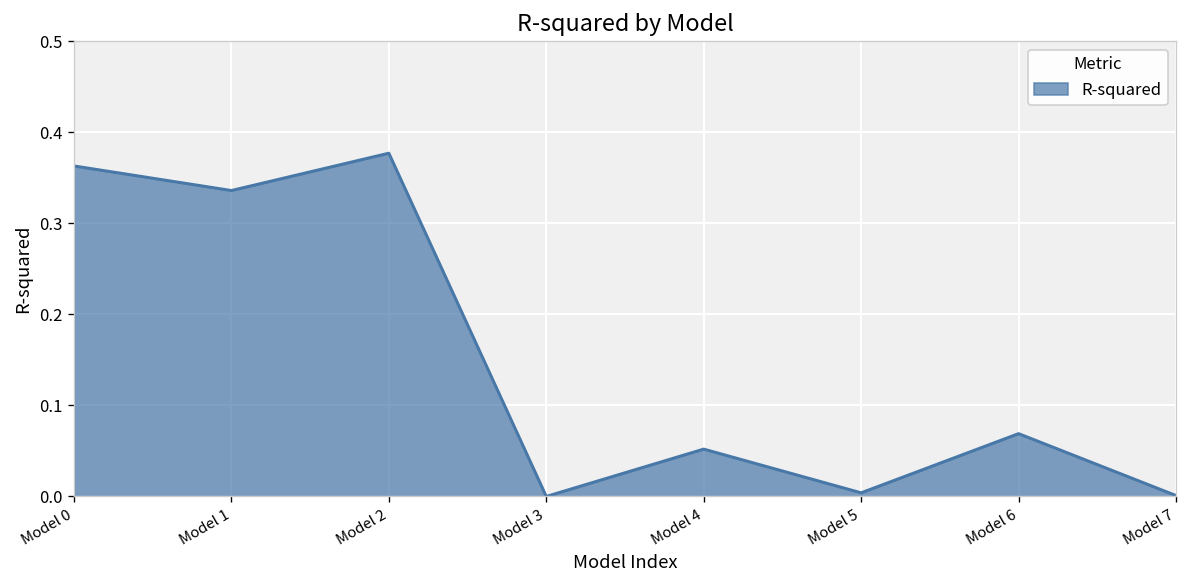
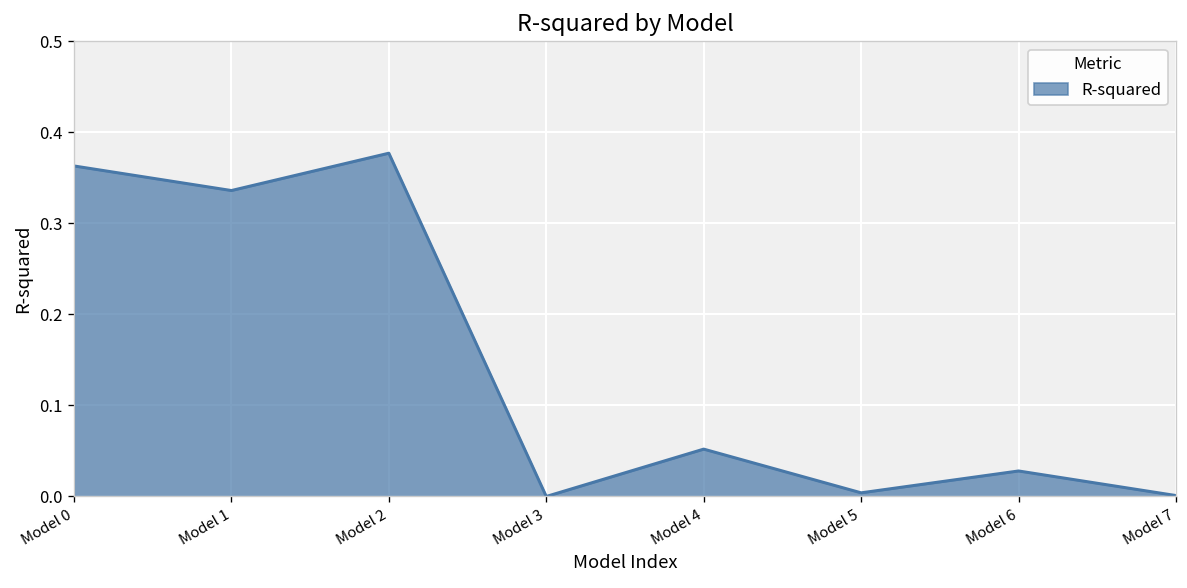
  {
    "Model 0": 0.36,
    "Model 1": 0.34,
    "Model 2": 0.38,
    "Model 3": 0.00,
    "Model 4": 0.05,
    "Model 5": 0.00,
-   "Model 6": 0.07,
+   "Model 6": 0.03,
    "Model 7": 0.00
  }
